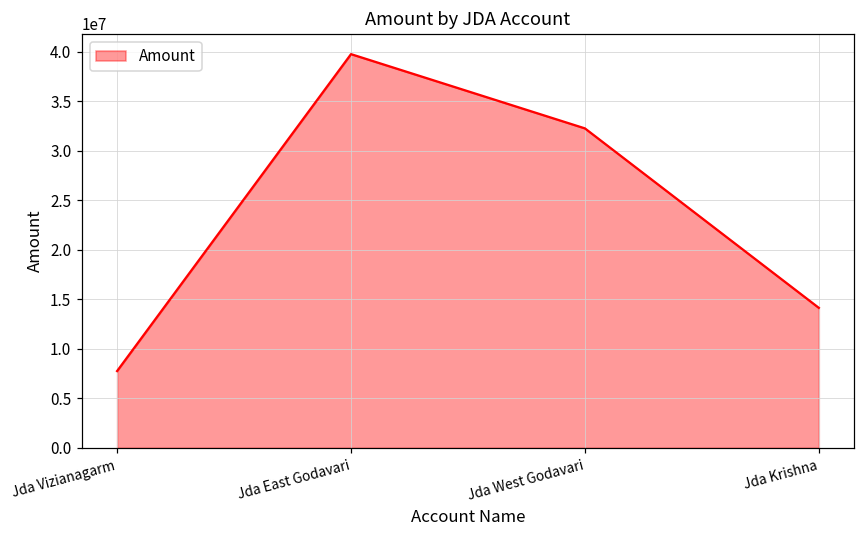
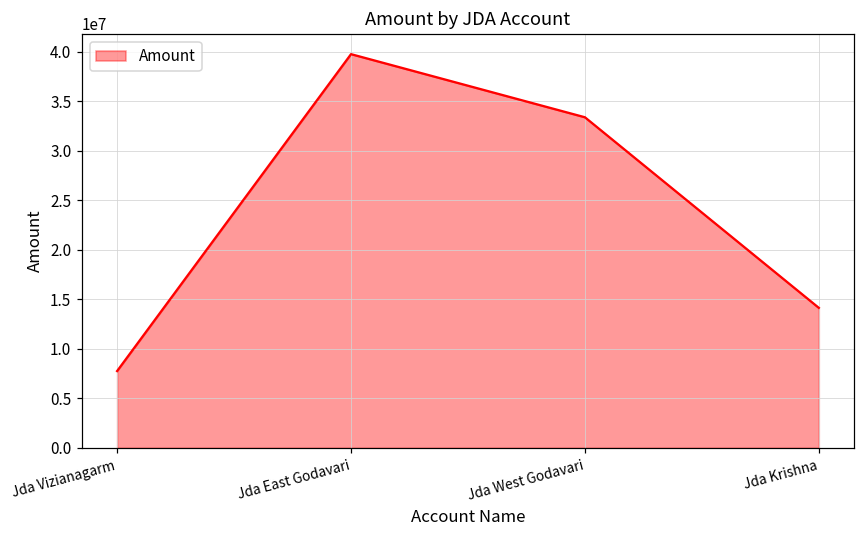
  {
    "Jda Vizianagarm": 8000000,
    "Jda East Godavari": 40000000,
-   "Jda West Godavari": 32000000,
+   "Jda West Godavari": 33000000,
    "Jda Krishna": 14000000
  }
